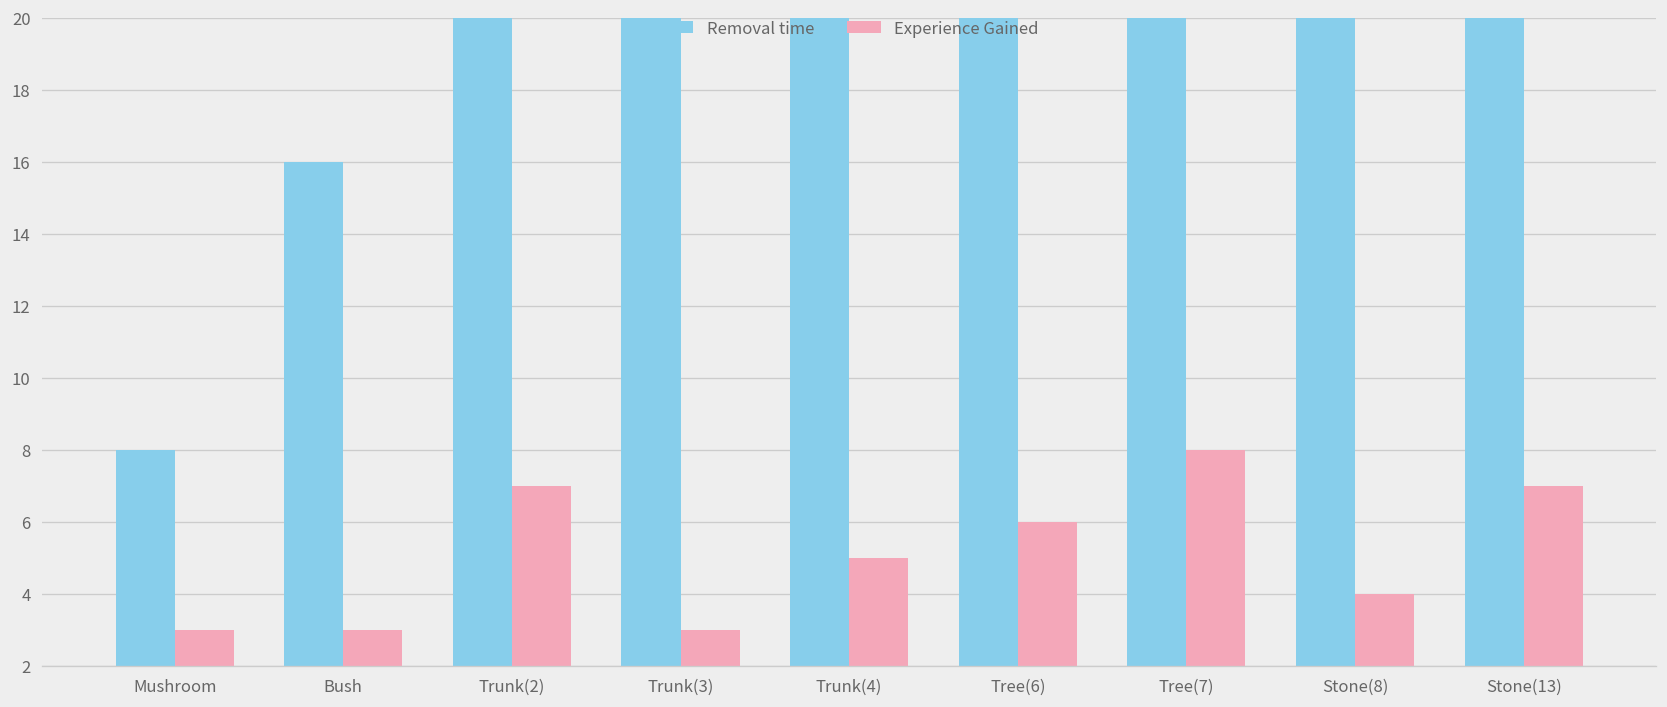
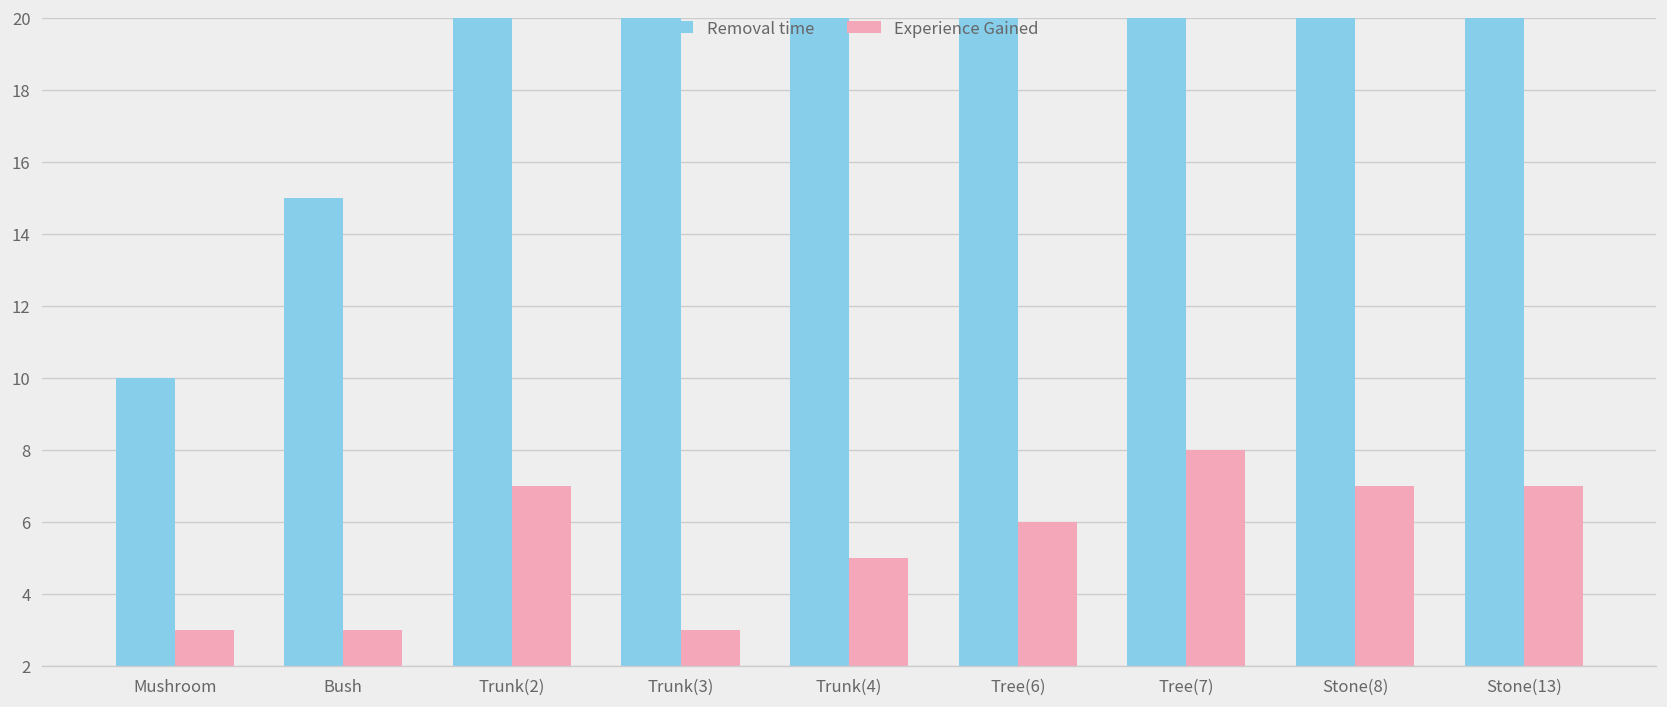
  {
    "Removal time": {
-     "Mushroom": 8,
-     "Bush": 16,
+     "Mushroom": 10,
+     "Bush": 15,
      "Stone(8)": 20
    },
    "Experience Gained": {
      "Mushroom": 3,
      "Bush": 3,
      "Trunk(2)": 7,
      "Trunk(3)": 3,
      "Trunk(4)": 5,
      "Tree(6)": 6,
      "Tree(7)": 8,
-     "Stone(8)": 4,
+     "Stone(8)": 7,
      "Stone(13)": 7
    }
  }
